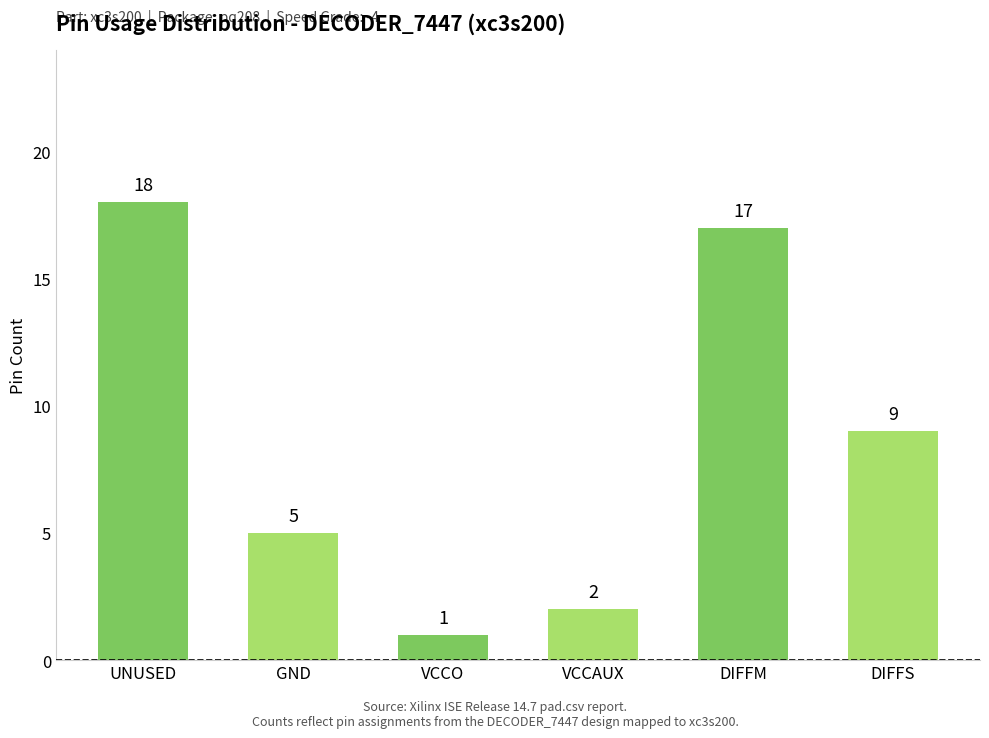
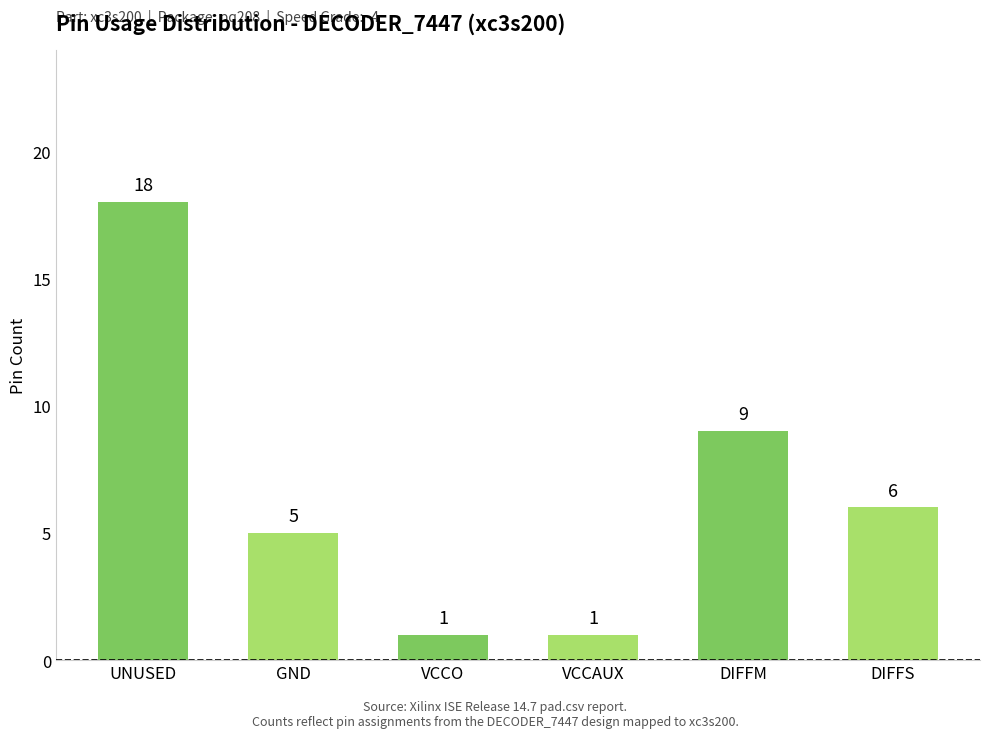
  {
    "UNUSED": 18,
    "GND": 5,
    "VCCO": 1,
-   "VCCAUX": 2,
-   "DIFFM": 17,
-   "DIFFS": 9
+   "VCCAUX": 1,
+   "DIFFM": 9,
+   "DIFFS": 6
  }
